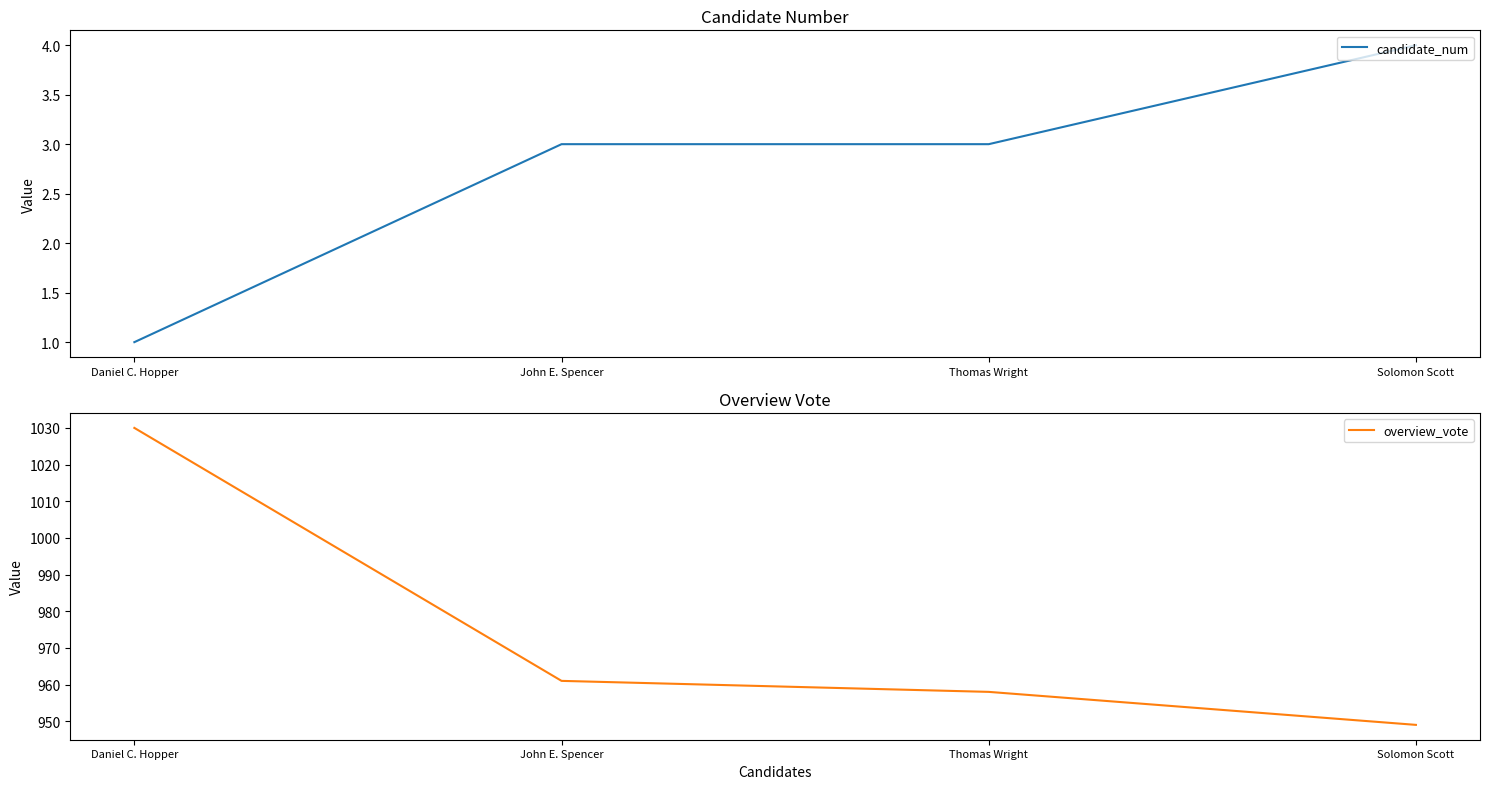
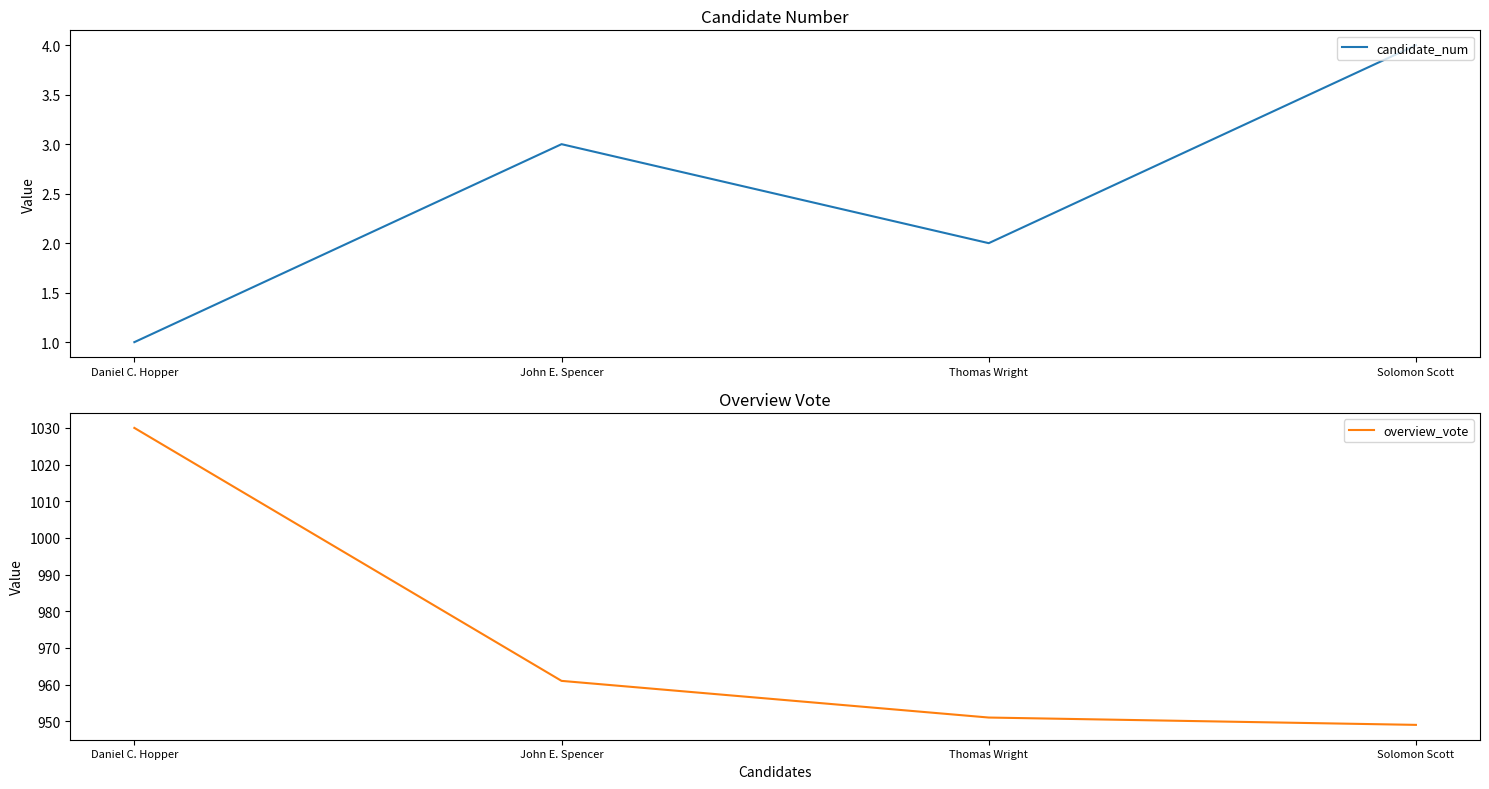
  {
    "Candidate Number": {
      "Daniel C. Hopper": 1,
      "John E. Spencer": 3,
-     "Thomas Wright": 3
+     "Thomas Wright": 2
    },
    "Overview Vote": {
      "Daniel C. Hopper": 1030,
      "John E. Spencer": 961,
-     "Thomas Wright": 958,
+     "Thomas Wright": 951,
      "Solomon Scott": 949
    }
  }
